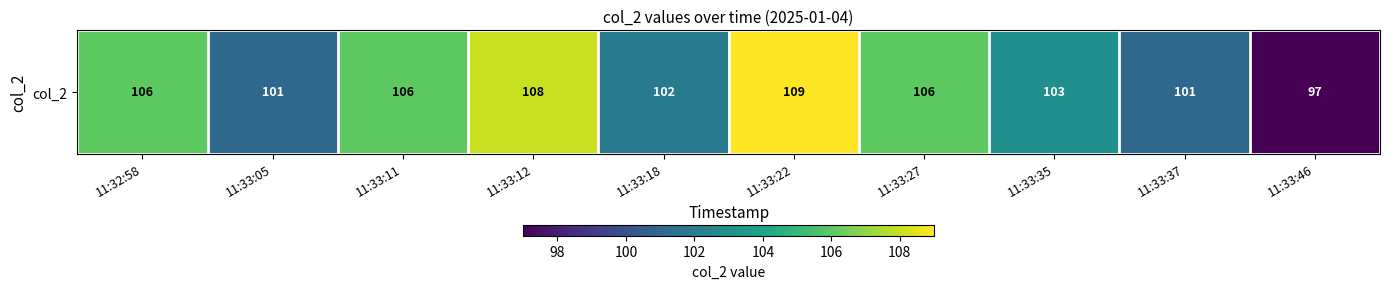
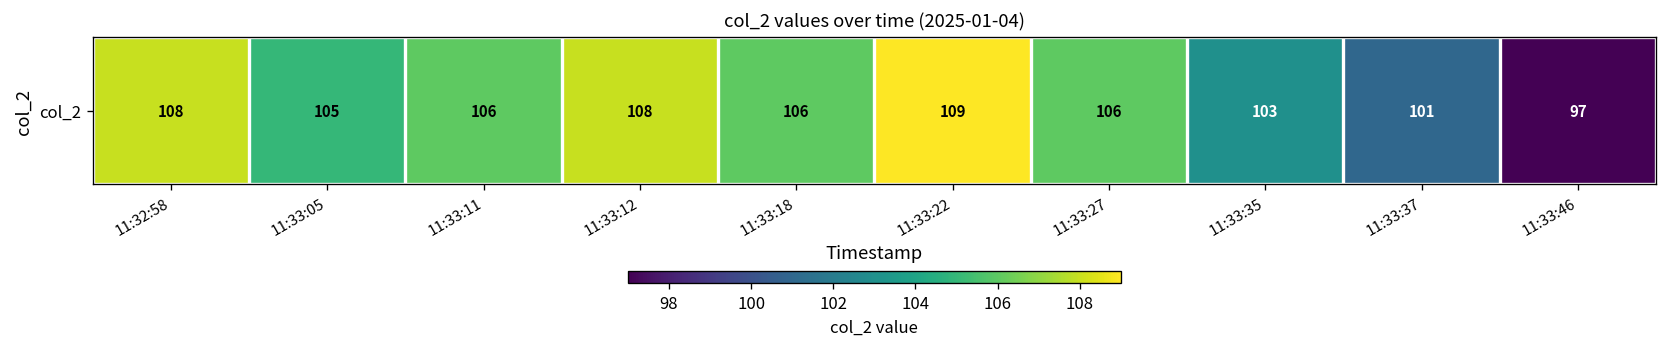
  {
    "col_2": {
-     "11:32:58": 106,
-     "11:33:05": 101,
+     "11:32:58": 108,
+     "11:33:05": 105,
      "11:33:11": 106,
      "11:33:12": 108,
-     "11:33:18": 102,
+     "11:33:18": 106,
      "11:33:22": 109,
      "11:33:27": 106,
      "11:33:35": 103,
      "11:33:37": 101,
      "11:33:46": 97
    }
  }
